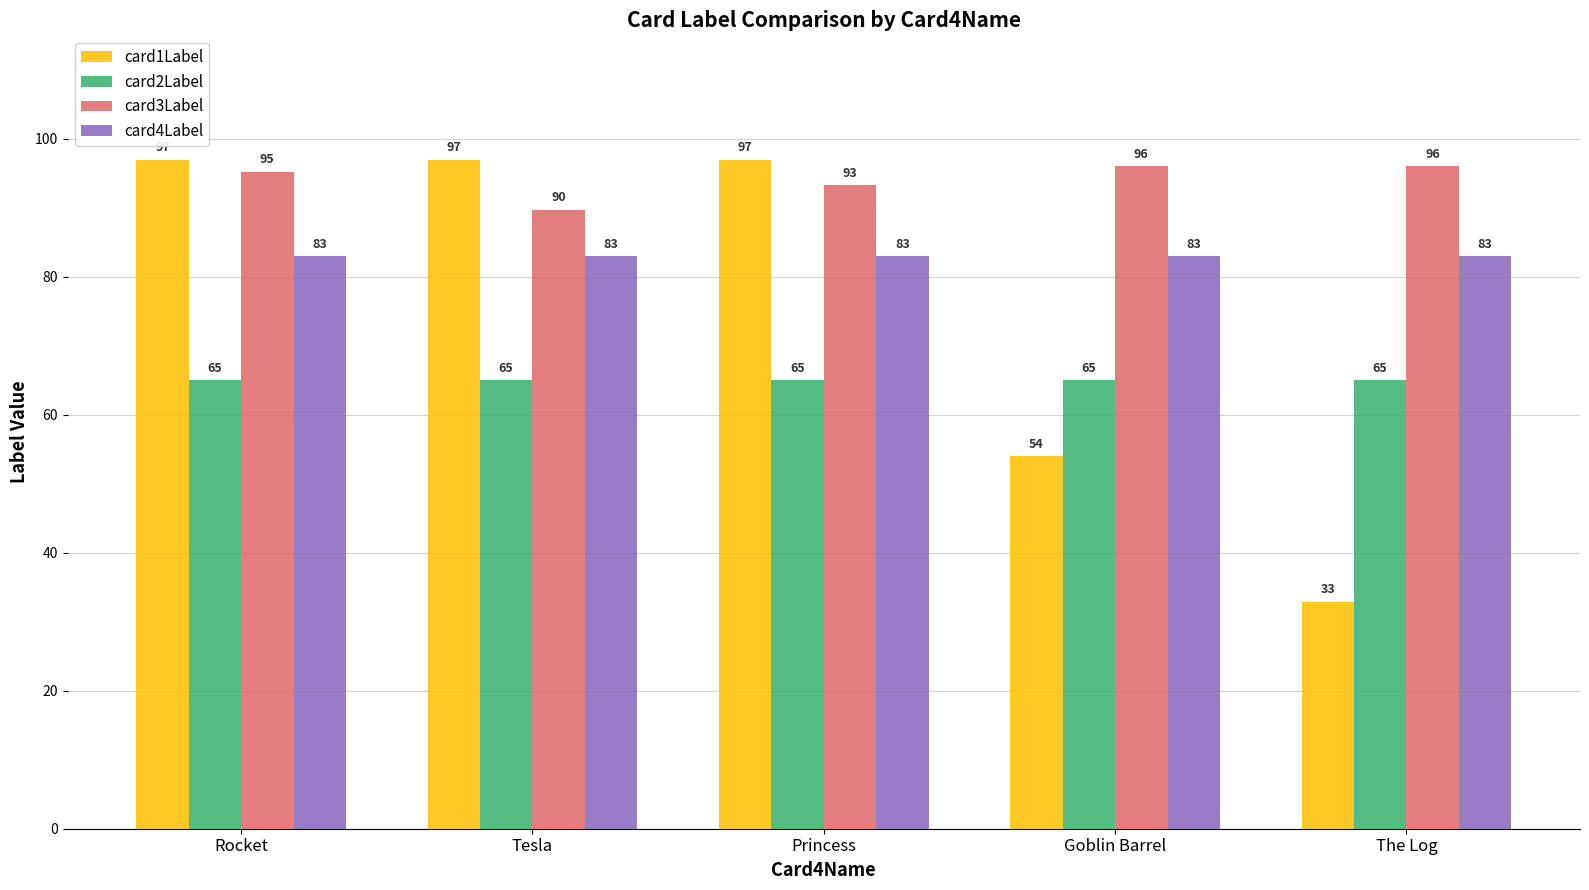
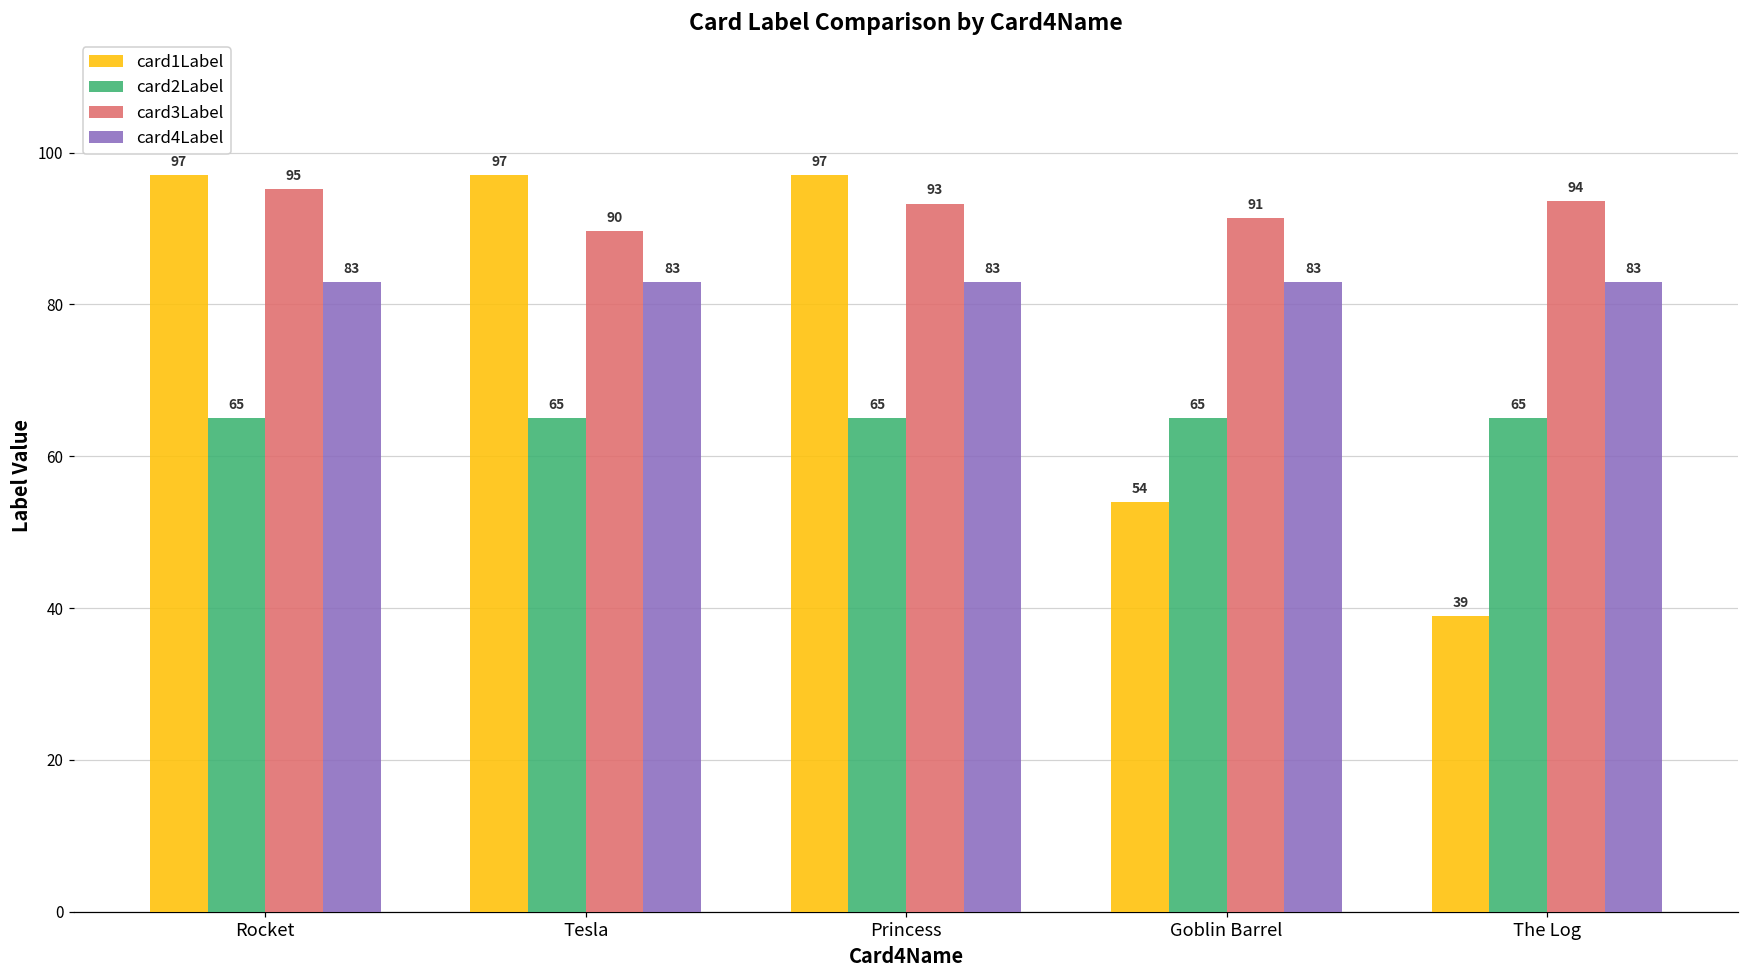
  {
    "card1Label": {
      "Tesla": 97,
      "Princess": 97,
      "Goblin Barrel": 54,
-     "The Log": 33
+     "The Log": 39
    },
    "card2Label": {
      "Rocket": 65,
      "Tesla": 65,
      "Princess": 65,
      "Goblin Barrel": 65,
      "The Log": 65
    },
    "card3Label": {
      "Rocket": 95,
      "Tesla": 90,
      "Princess": 93,
-     "Goblin Barrel": 96,
-     "The Log": 96
+     "Goblin Barrel": 91,
+     "The Log": 94
    },
    "card4Label": {
      "Rocket": 83,
      "Tesla": 83,
      "Princess": 83,
      "Goblin Barrel": 83,
      "The Log": 83
    }
  }
